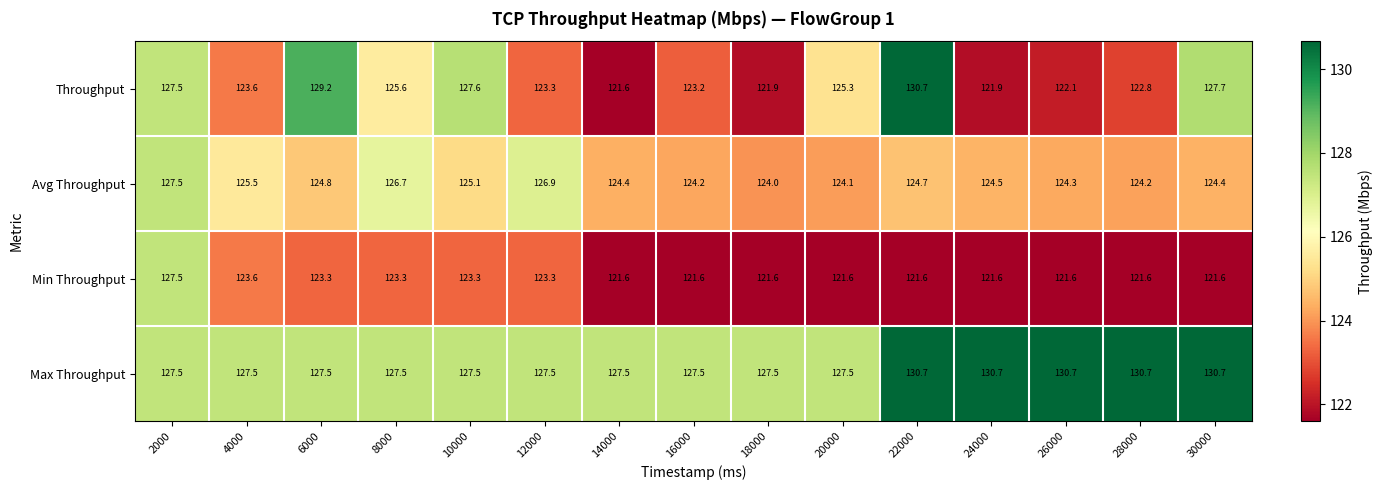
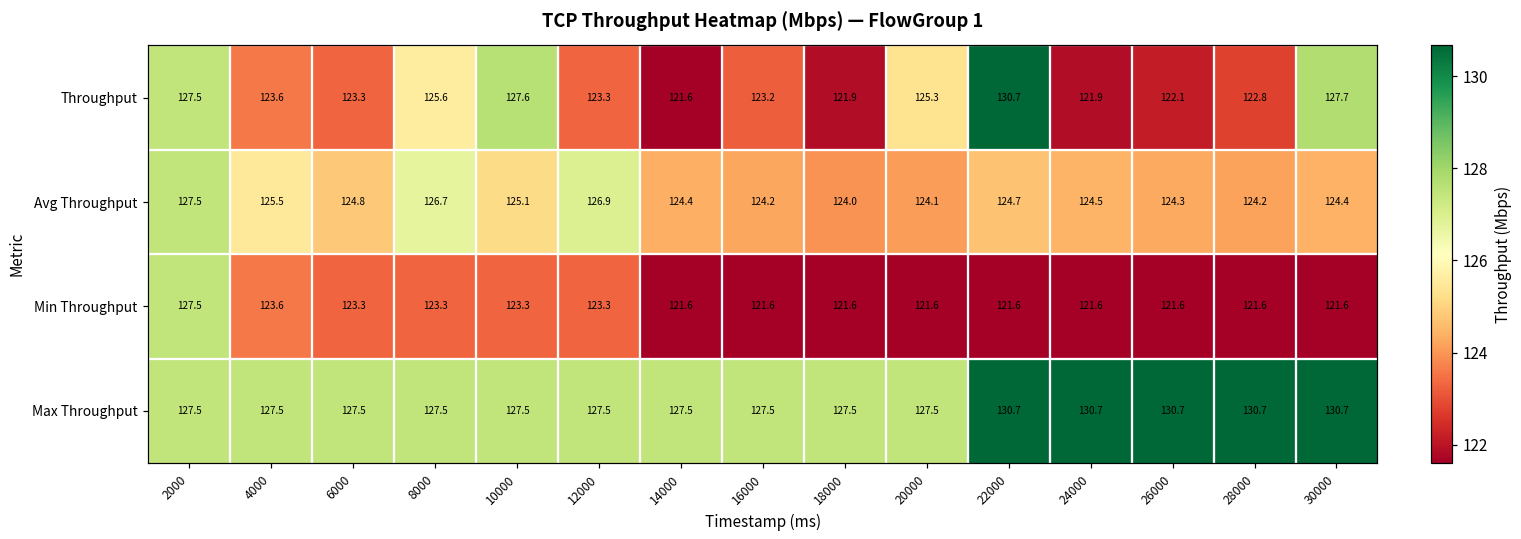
  {
    "Throughput": {
      "2000": 127.5,
      "4000": 123.6,
-     "6000": 129.2,
+     "6000": 123.3,
      "8000": 125.6,
      "10000": 127.6,
      "12000": 123.3,
      "14000": 121.6,
      "16000": 123.2,
      "18000": 121.9,
      "20000": 125.3,
      "22000": 130.7,
      "24000": 121.9,
      "26000": 122.1,
      "28000": 122.8,
      "30000": 127.7
    },
    "Avg Throughput": {
      "2000": 127.5,
      "4000": 125.5,
      "6000": 124.8,
      "8000": 126.7,
      "10000": 125.1,
      "12000": 126.9,
      "14000": 124.4,
      "16000": 124.2,
      "18000": 124.0,
      "20000": 124.1,
      "22000": 124.7,
      "24000": 124.5,
      "26000": 124.3,
      "28000": 124.2,
      "30000": 124.4
    },
    "Min Throughput": {
      "2000": 127.5,
      "4000": 123.6,
      "6000": 123.3,
      "8000": 123.3,
      "10000": 123.3,
      "12000": 123.3,
      "14000": 121.6,
      "16000": 121.6,
      "18000": 121.6,
      "20000": 121.6,
      "22000": 121.6,
      "24000": 121.6,
      "26000": 121.6,
      "28000": 121.6,
      "30000": 121.6
    },
    "Max Throughput": {
      "2000": 127.5,
      "4000": 127.5,
      "6000": 127.5,
      "8000": 127.5,
      "10000": 127.5,
      "12000": 127.5,
      "14000": 127.5,
      "16000": 127.5,
      "18000": 127.5,
      "20000": 127.5,
      "22000": 130.7,
      "24000": 130.7,
      "26000": 130.7,
      "28000": 130.7,
      "30000": 130.7
    }
  }
